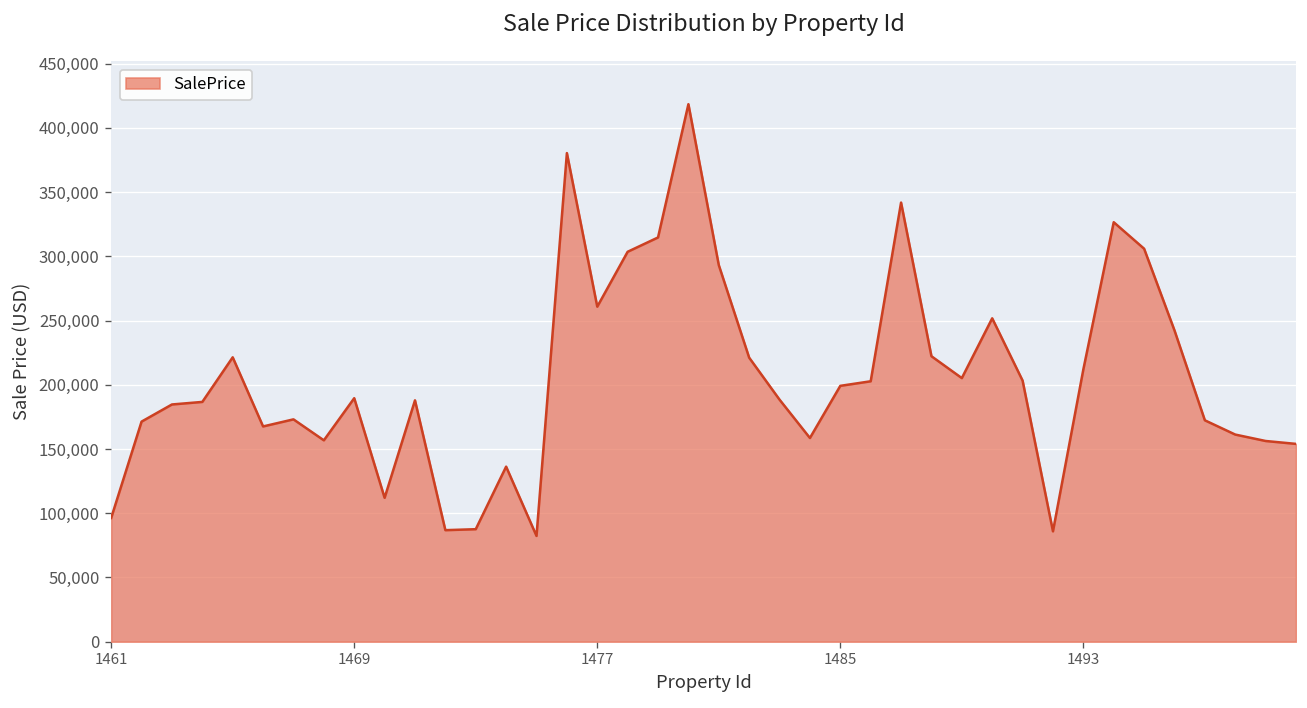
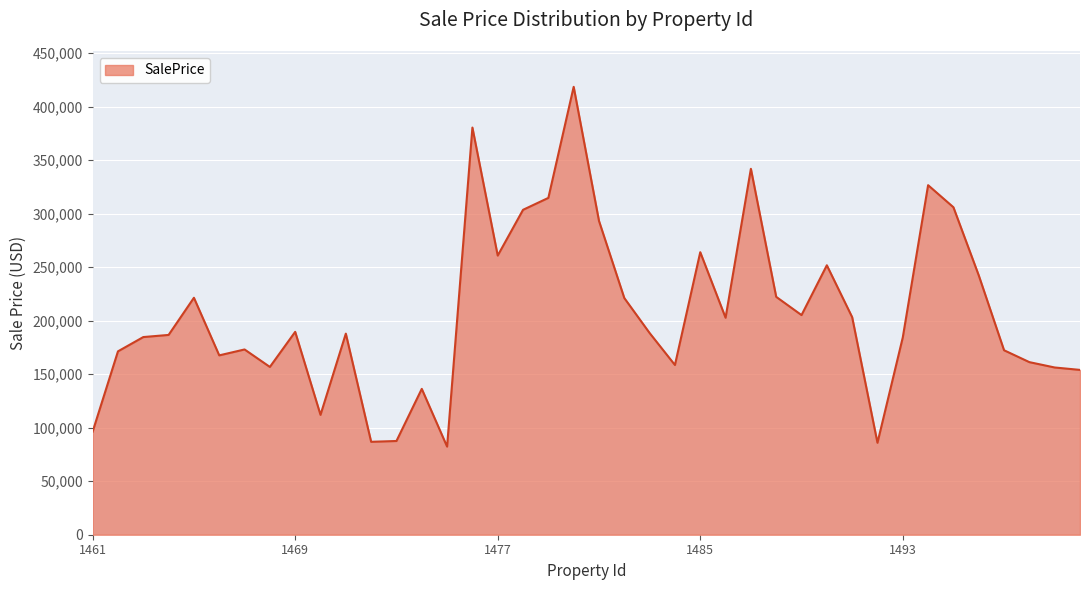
  {
    "1461": "96,000",
    "1469": "190,000",
    "1477": "261,000",
-   "1485": "199,000",
-   "1493": "212,000"
+   "1485": "264,000",
+   "1493": "184,000"
  }
